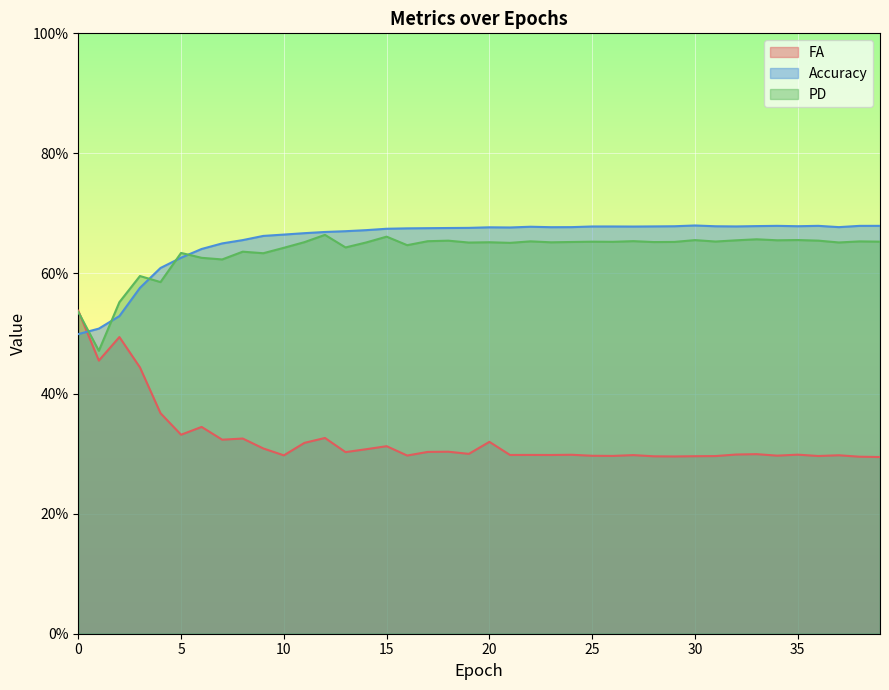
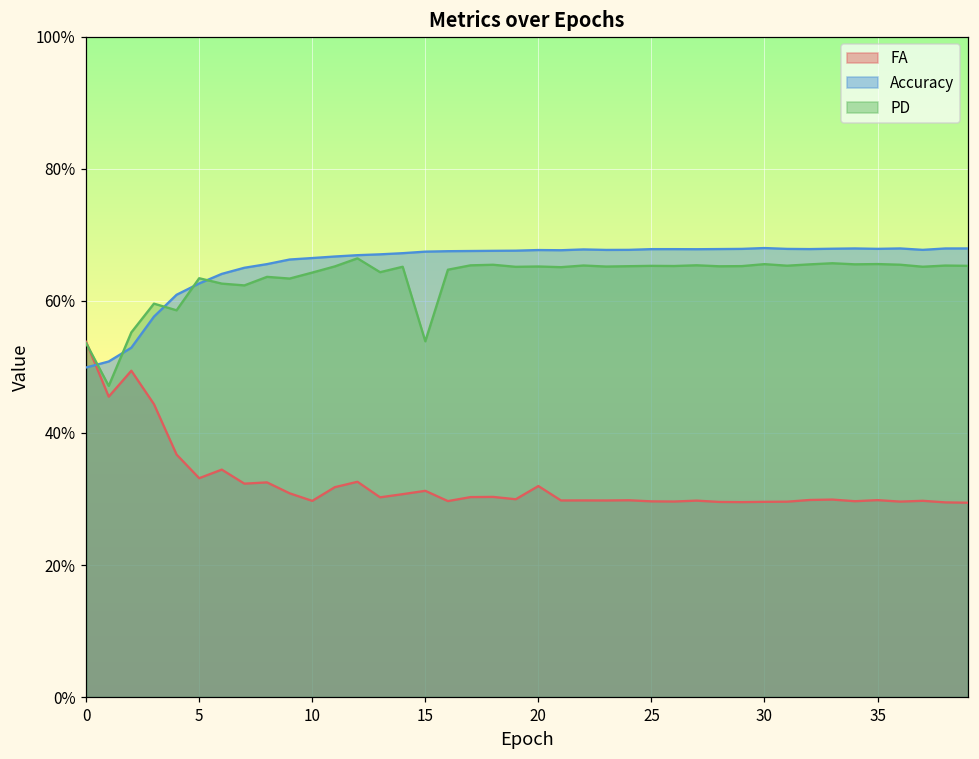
  {
    "FA": {
      "5": "33%",
      "10": "30%",
      "15": "31%",
      "20": "32%",
      "25": "30%",
      "30": "30%",
      "35": "30%"
    },
    "Accuracy": {
      "0": "50%",
      "5": "63%",
      "10": "66%",
      "15": "67%",
      "20": "68%",
      "25": "68%",
      "30": "68%",
      "35": "68%"
    },
    "PD": {
      "5": "63%",
      "10": "64%",
-     "15": "66%",
+     "15": "54%",
      "20": "65%",
      "25": "65%",
      "30": "66%",
      "35": "66%"
    }
  }
